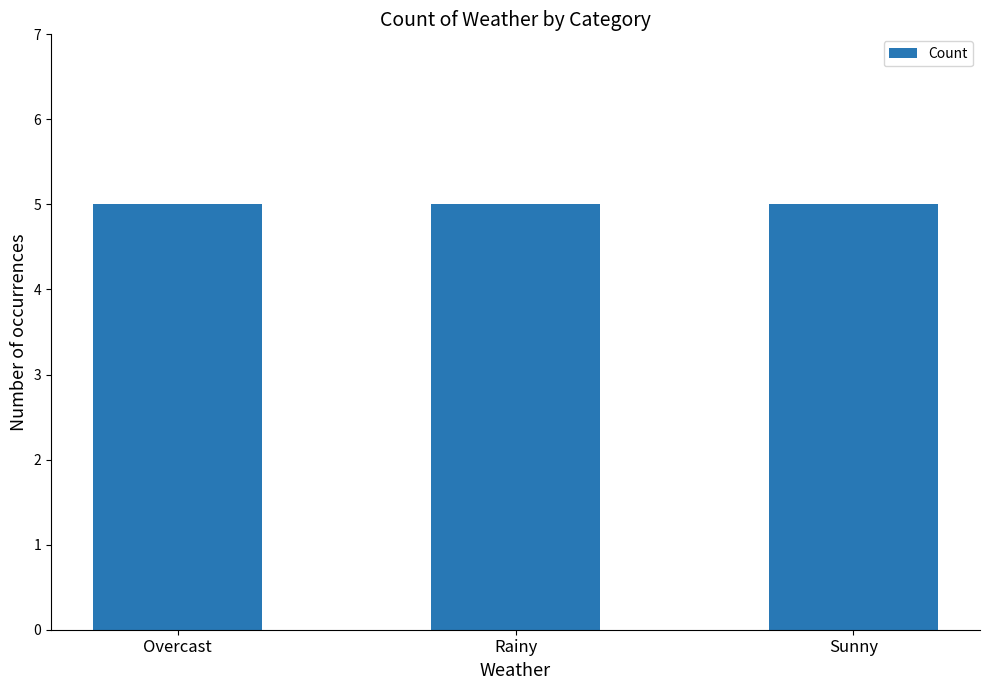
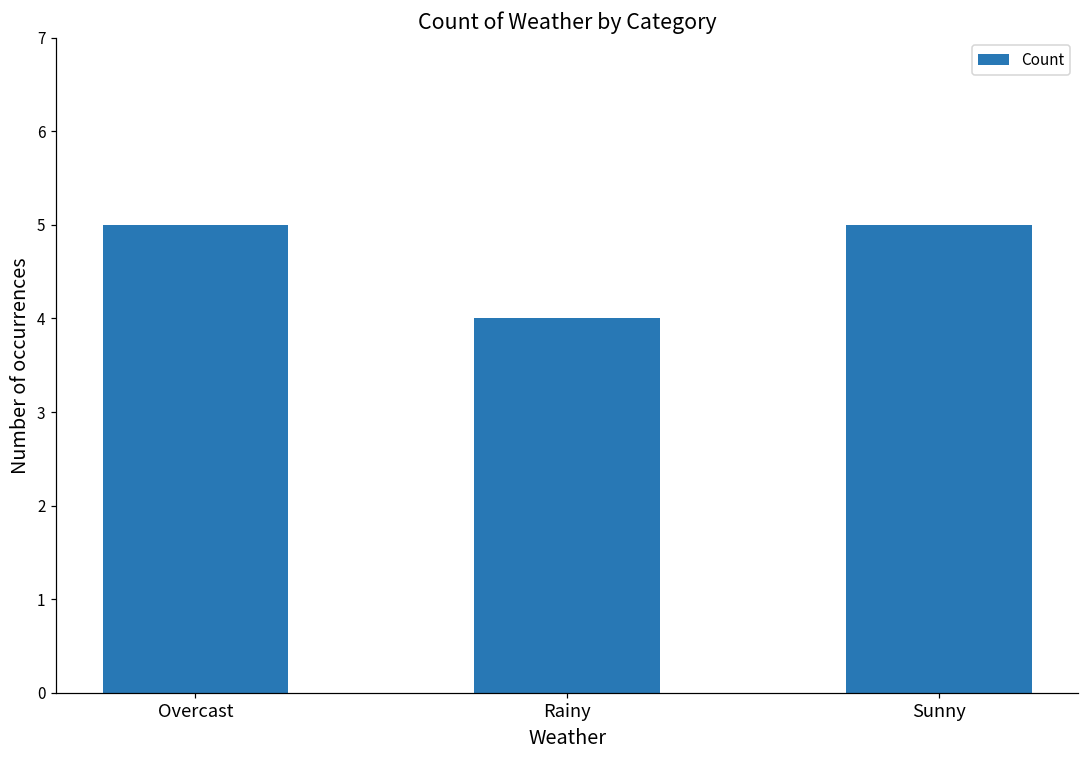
  {
    "Overcast": 5,
-   "Rainy": 5,
+   "Rainy": 4,
    "Sunny": 5
  }
